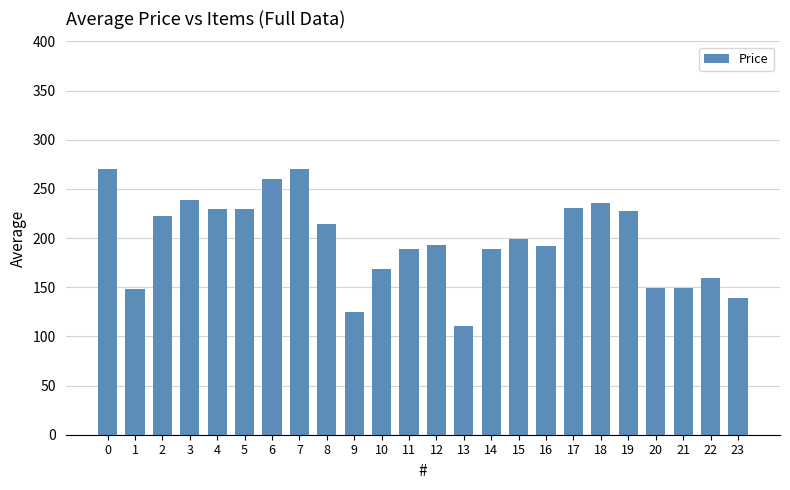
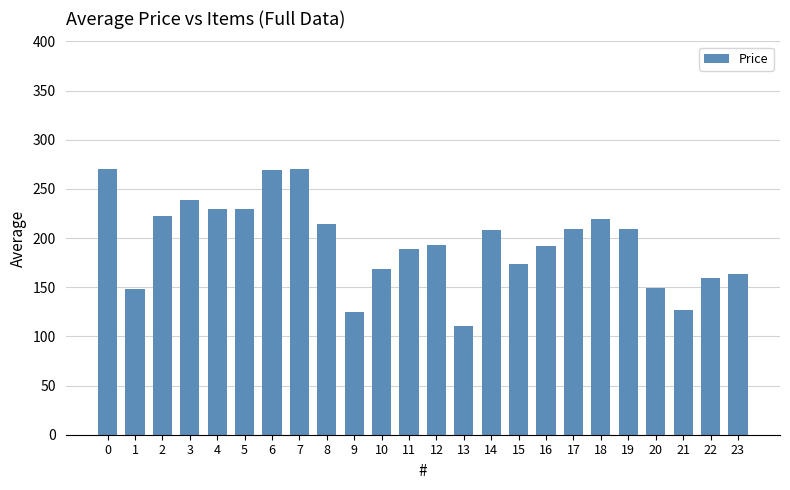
  {
    "0": 270,
    "1": 150,
    "2": 220,
    "3": 240,
    "4": 230,
    "5": 230,
-   "6": 260,
+   "6": 270,
    "7": 270,
    "8": 210,
    "9": 130,
    "10": 170,
    "11": 190,
    "12": 190,
    "13": 110,
-   "14": 190,
-   "15": 200,
+   "14": 210,
+   "15": 170,
    "16": 190,
-   "17": 230,
-   "18": 240,
-   "19": 230,
+   "17": 210,
+   "18": 220,
+   "19": 210,
    "20": 150,
-   "21": 150,
+   "21": 130,
    "22": 160,
-   "23": 140
+   "23": 160
  }
